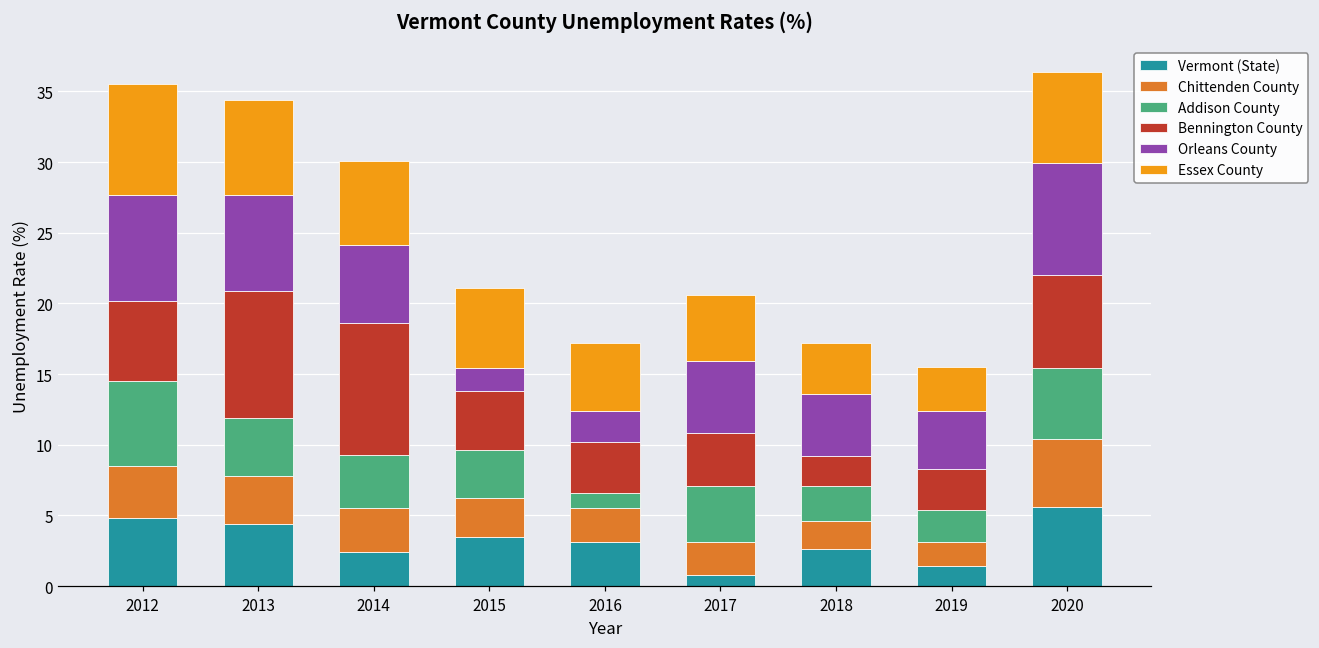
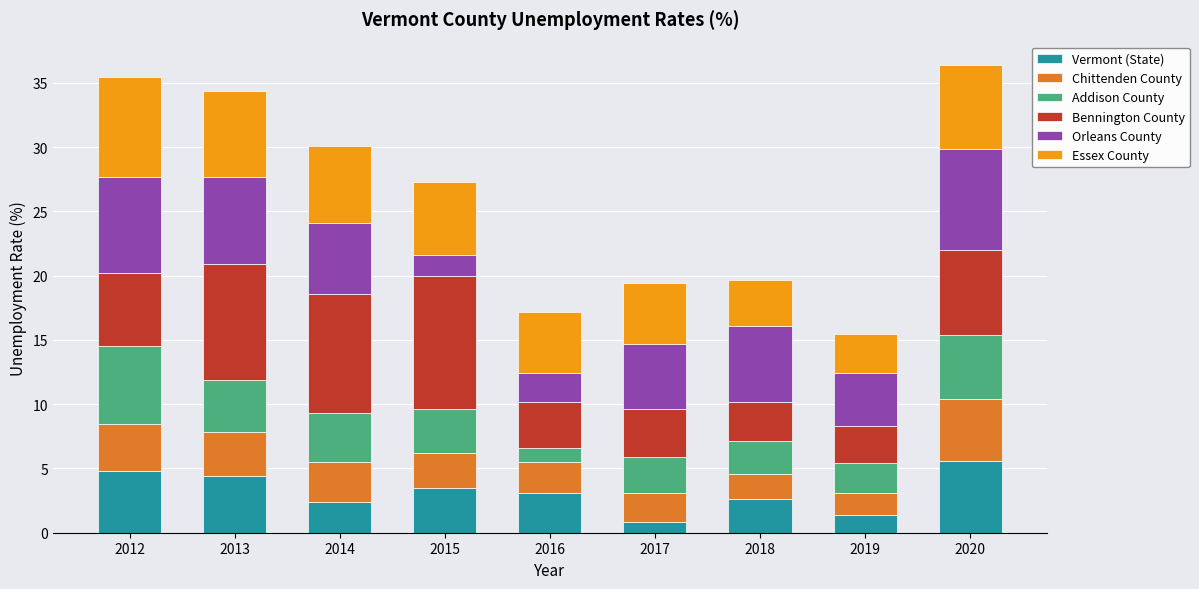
  {
    "Vermont (State)": {
      "2012": 4.8,
      "2013": 4.4,
      "2014": 2.4,
      "2015": 3.5,
      "2016": 3.1,
      "2017": 0.8,
      "2018": 2.6,
      "2019": 1.4,
      "2020": 5.6
    },
    "Addison County": {
      "2012": 6.0,
      "2013": 4.1,
      "2014": 3.8,
      "2015": 3.4,
      "2016": 1.1,
-     "2017": 4.0,
+     "2017": 2.8,
      "2018": 2.5,
      "2019": 2.3,
      "2020": 5.0
    },
    "Bennington County": {
      "2012": 5.7,
      "2013": 9.0,
      "2014": 9.3,
-     "2015": 4.2,
+     "2015": 10.4,
      "2016": 3.6,
      "2017": 3.7,
-     "2018": 2.1,
+     "2018": 3.1,
      "2019": 2.9,
      "2020": 6.6
    },
    "Orleans County": {
      "2012": 7.5,
      "2013": 6.8,
      "2014": 5.5,
      "2015": 1.6,
      "2016": 2.2,
      "2017": 5.1,
-     "2018": 4.4,
+     "2018": 5.9,
      "2019": 4.1,
      "2020": 7.9
    }
  }
